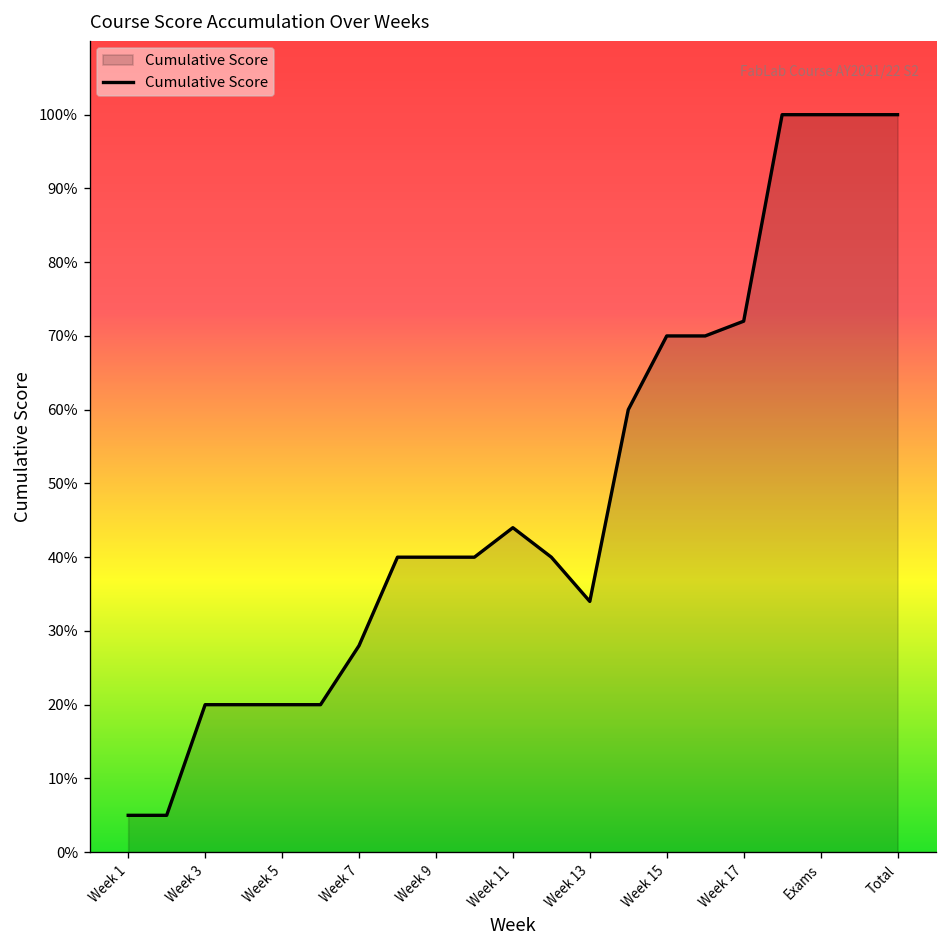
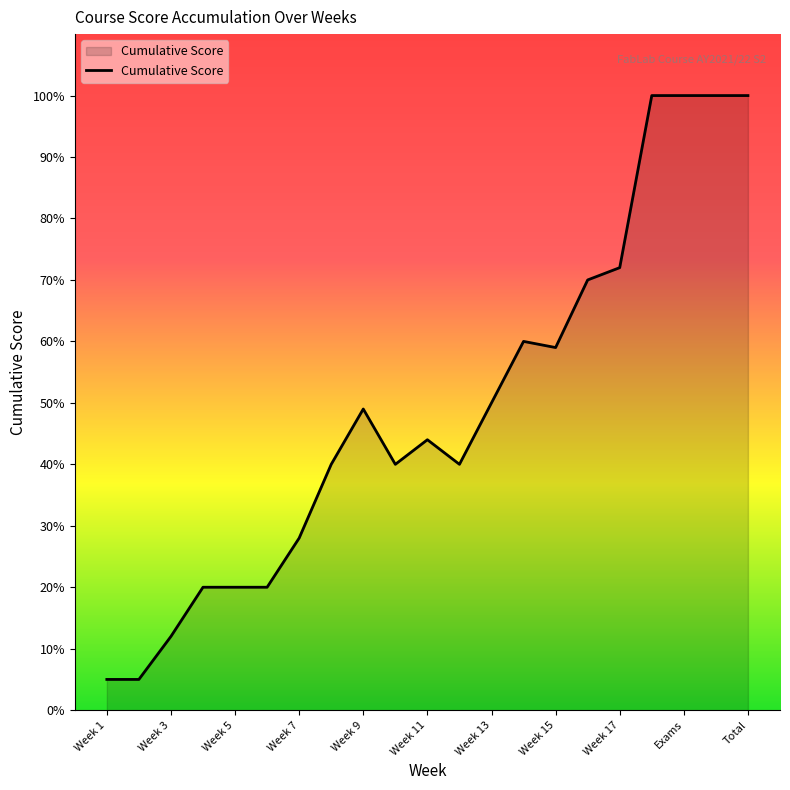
  {
    "Week 1": "5%",
-   "Week 3": "20%",
+   "Week 3": "12%",
    "Week 5": "20%",
    "Week 7": "28%",
-   "Week 9": "40%",
+   "Week 9": "49%",
    "Week 11": "44%",
-   "Week 13": "34%",
-   "Week 15": "70%",
+   "Week 13": "50%",
+   "Week 15": "59%",
    "Week 17": "72%",
    "Exams": "100%",
    "Total": "100%"
  }
